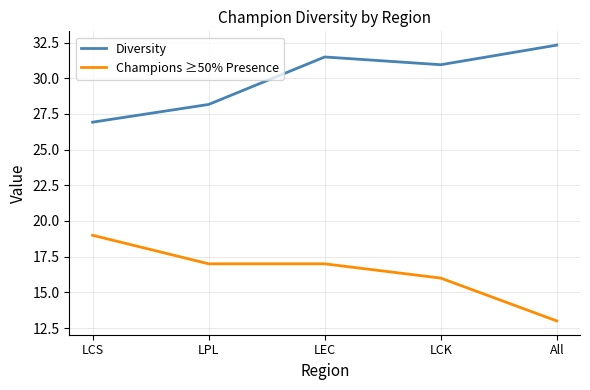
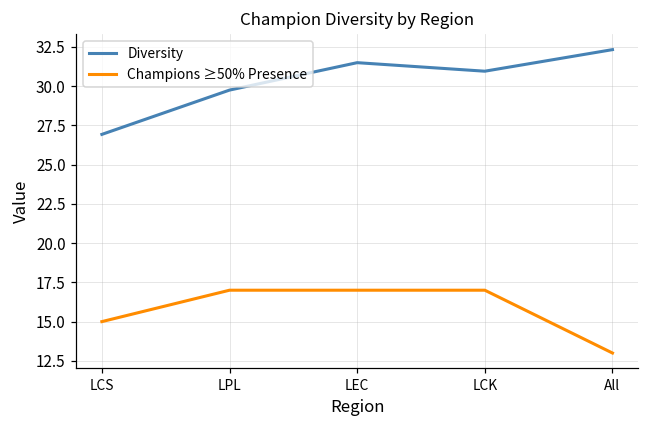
  {
    "Diversity": {
      "LCS": 26.9,
-     "LPL": 28.2,
+     "LPL": 29.7,
      "LEC": 31.5,
      "LCK": 30.9,
      "All": 32.3
    },
    "Champions ≥50% Presence": {
-     "LCS": 19,
+     "LCS": 15,
      "LPL": 17,
      "LEC": 17,
-     "LCK": 16,
+     "LCK": 17,
      "All": 13
    }
  }
